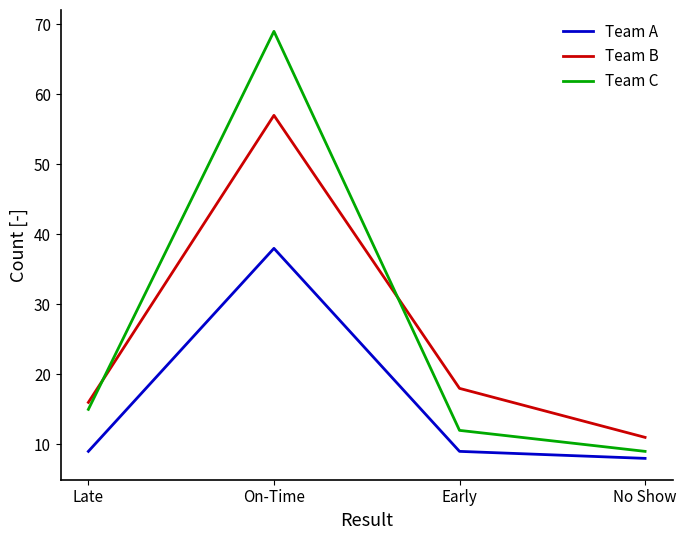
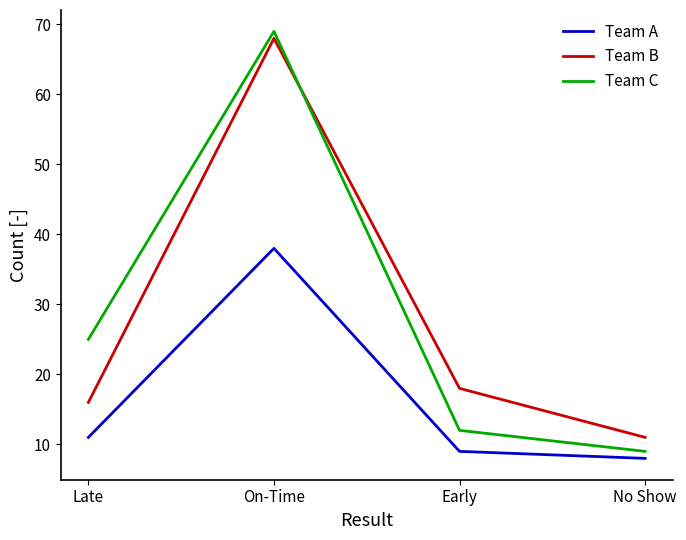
  {
    "Team A": {
-     "Late": 9,
+     "Late": 11,
      "On-Time": 38,
      "Early": 9,
      "No Show": 8
    },
    "Team B": {
      "Late": 16,
-     "On-Time": 57,
+     "On-Time": 68,
      "Early": 18,
      "No Show": 11
    },
    "Team C": {
-     "Late": 15,
+     "Late": 25,
      "On-Time": 69,
      "Early": 12,
      "No Show": 9
    }
  }
